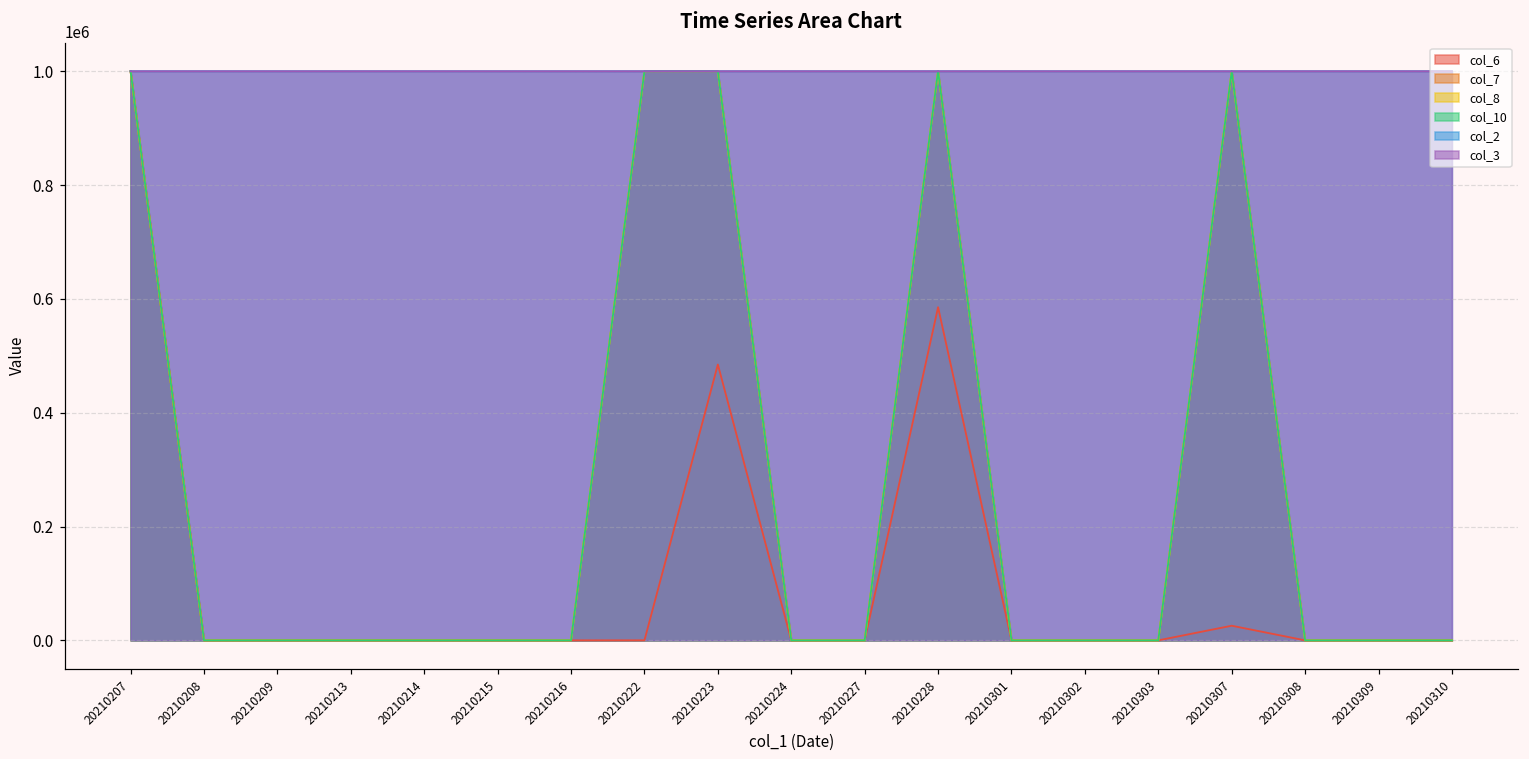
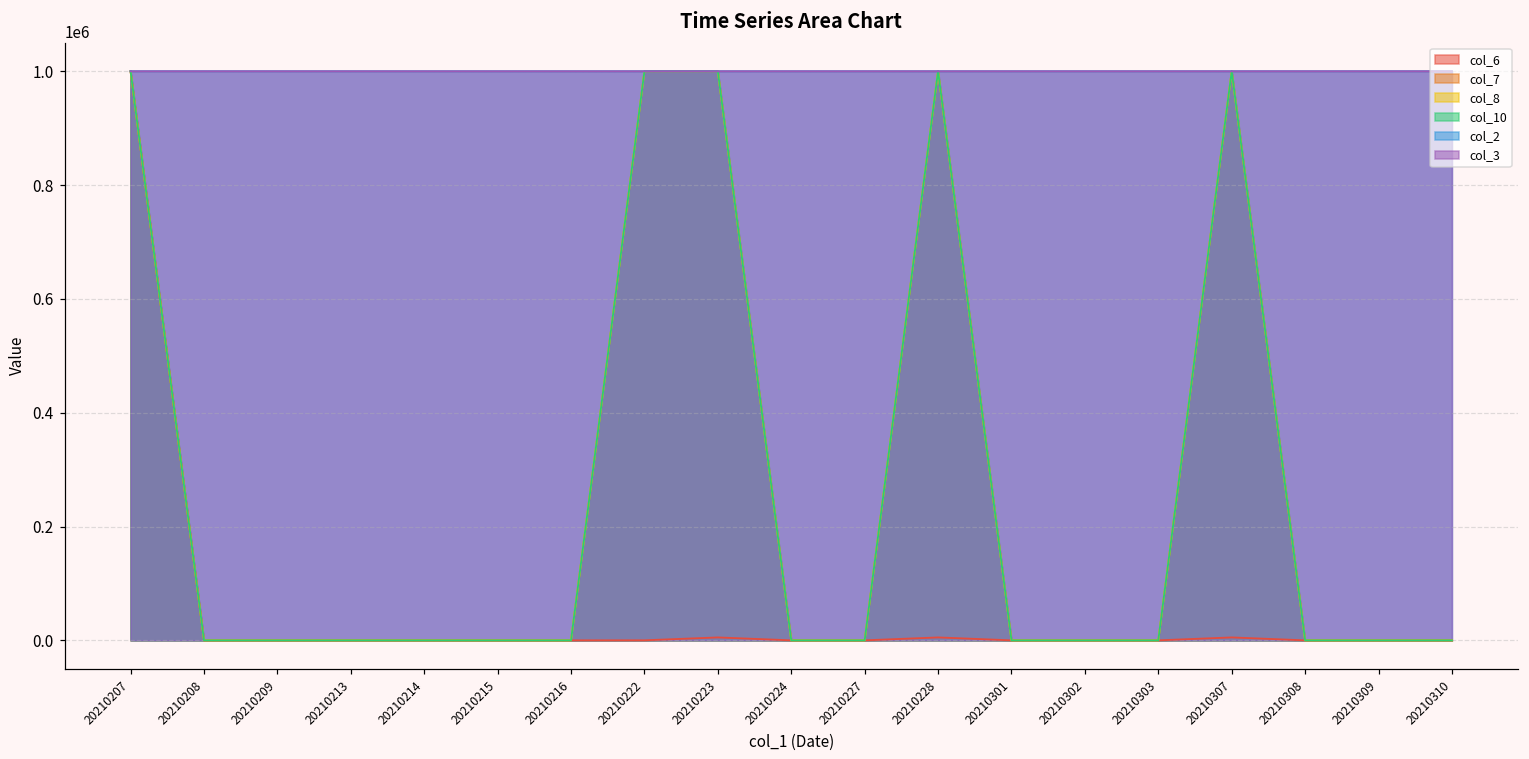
  {
    "col_6": {
      "20210222": 0,
-     "20210223": 480000,
-     "20210228": 590000,
-     "20210307": 30000
+     "20210223": 10000,
+     "20210228": 10000,
+     "20210307": 10000
    },
    "col_3": {
      "20210208": 1000000,
      "20210209": 1000000,
      "20210213": 1000000,
      "20210214": 1000000,
      "20210215": 1000000,
      "20210216": 1000000,
      "20210224": 1000000,
      "20210227": 1000000,
      "20210301": 1000000,
      "20210302": 1000000,
      "20210303": 1000000,
      "20210308": 1000000,
      "20210309": 1000000
    }
  }
